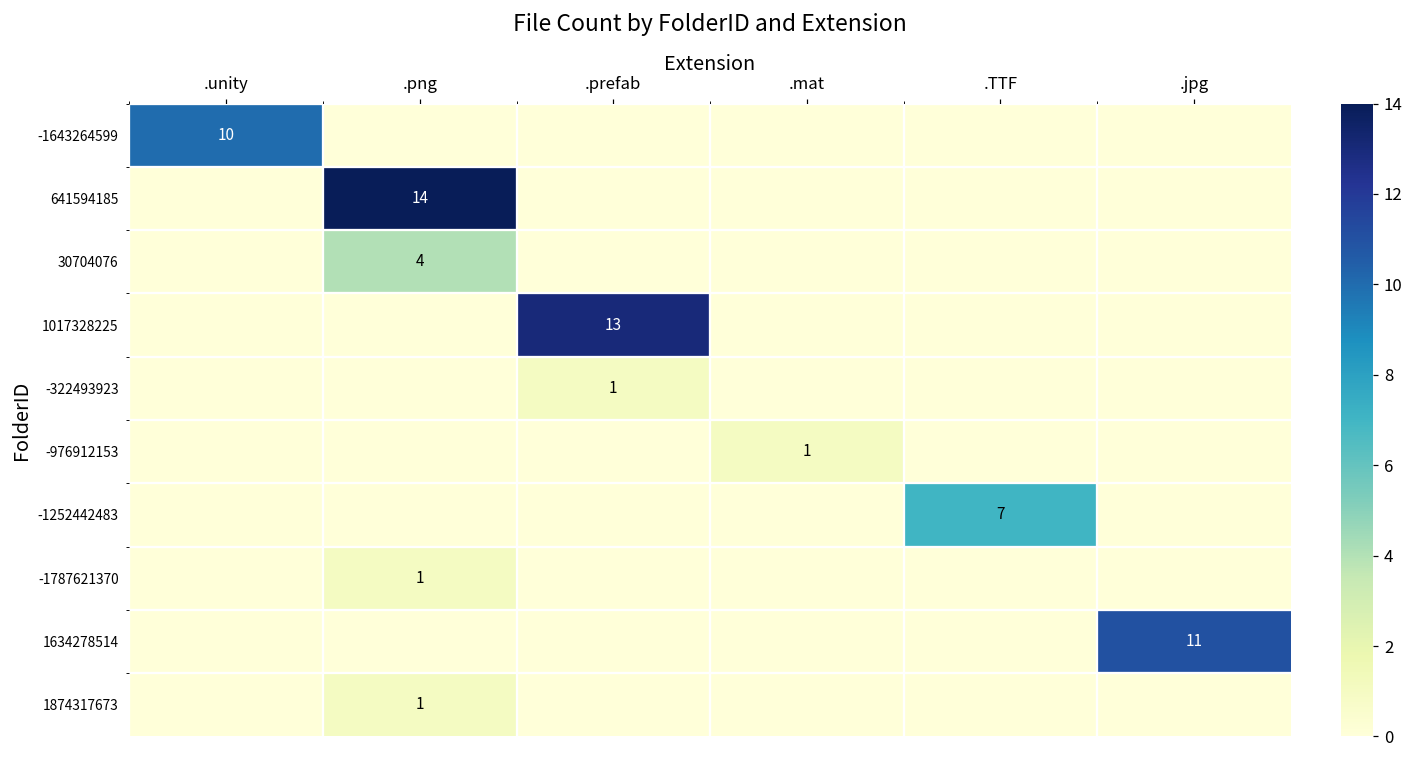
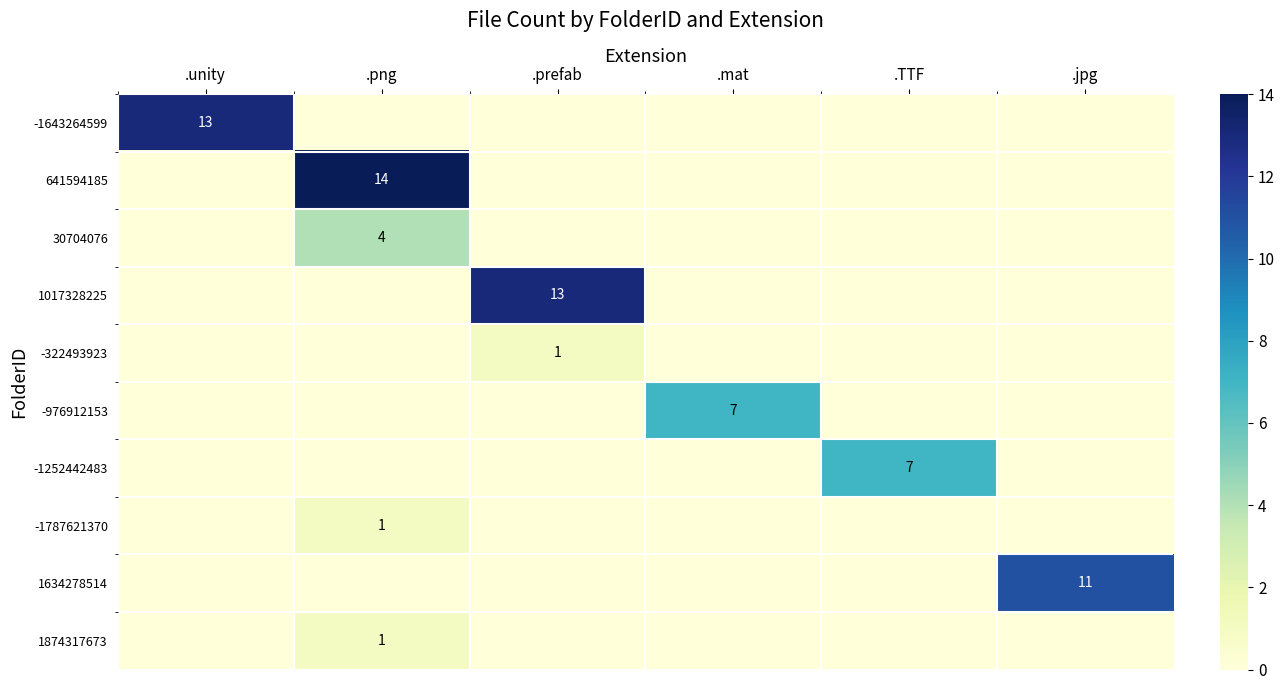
  {
    "-1643264599": {
-     ".unity": 10
+     ".unity": 13
    },
    "641594185": {
      ".png": 14
    },
    "30704076": {
      ".png": 4
    },
    "1017328225": {
      ".prefab": 13
    },
    "-322493923": {
      ".prefab": 1
    },
    "-976912153": {
-     ".mat": 1
+     ".mat": 7
    },
    "-1252442483": {
      ".TTF": 7
    },
    "-1787621370": {
      ".png": 1
    },
    "1634278514": {
      ".jpg": 11
    },
    "1874317673": {
      ".png": 1
    }
  }
